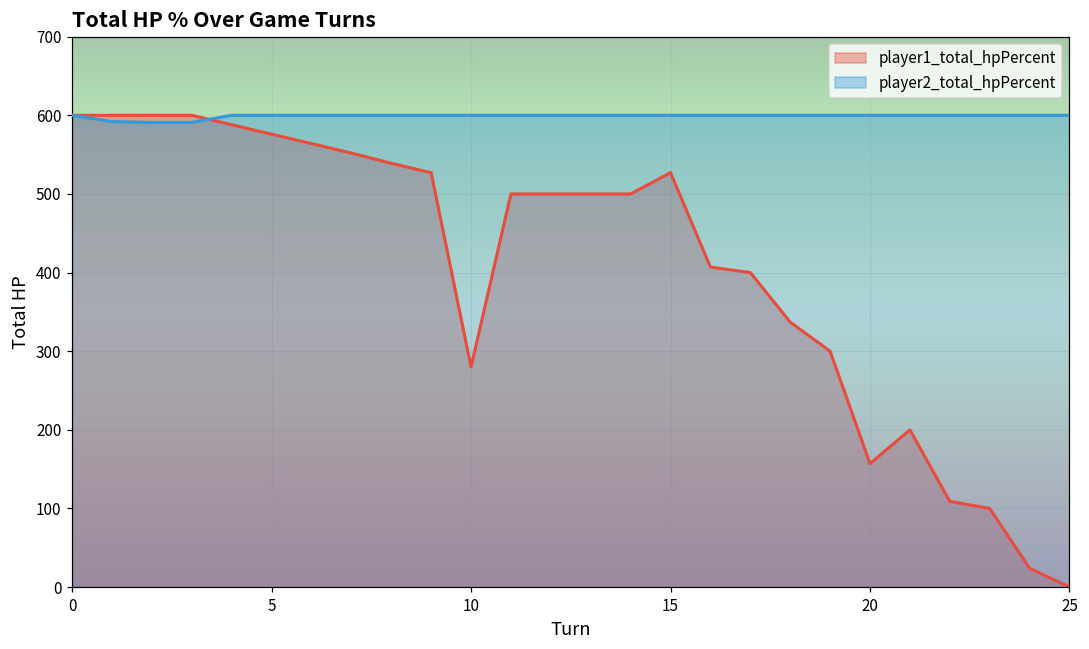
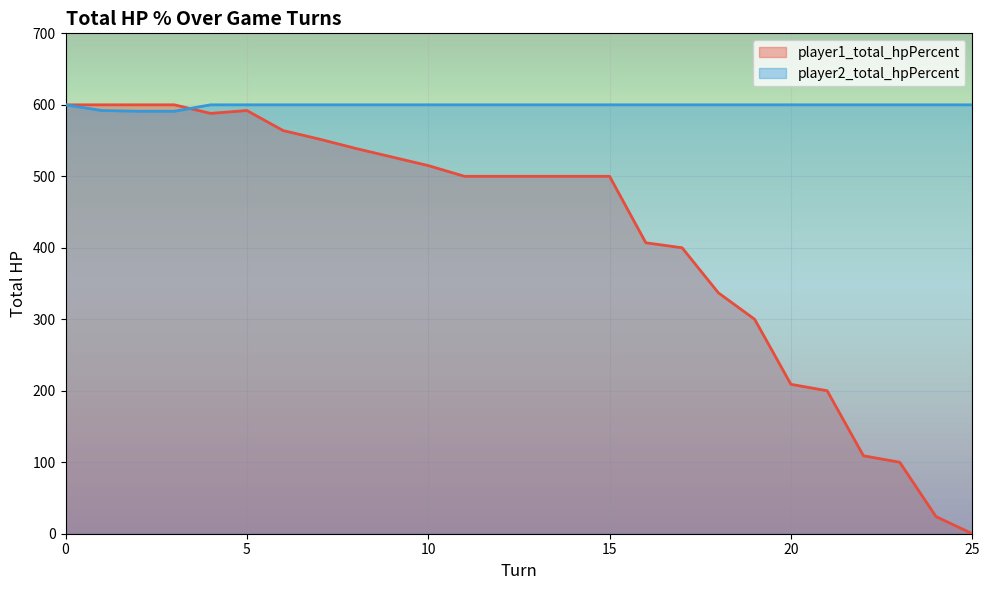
  {
    "player1_total_hpPercent": {
-     "5": 580,
-     "10": 280,
-     "15": 530,
-     "20": 160,
+     "5": 590,
+     "10": 520,
+     "15": 500,
+     "20": 210,
      "25": 0
    },
    "player2_total_hpPercent": {
      "5": 600,
      "10": 600,
      "15": 600,
      "20": 600,
      "25": 600
    }
  }
